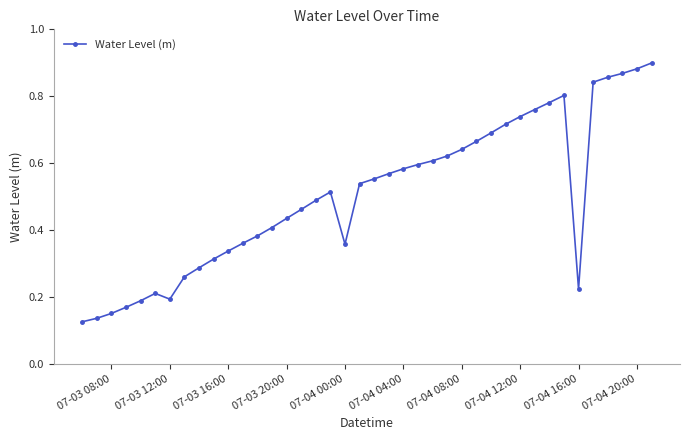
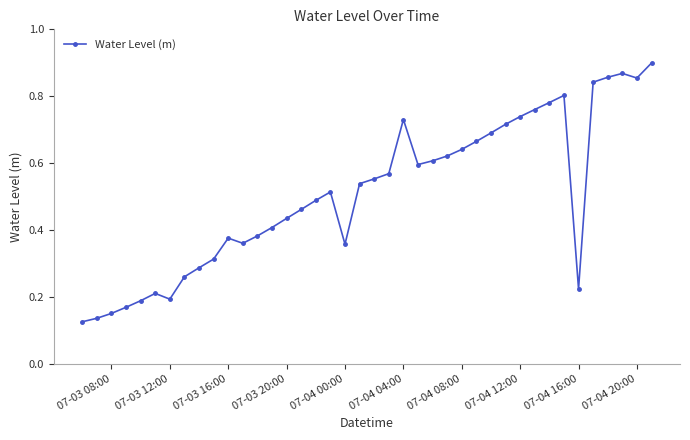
  {
    "07-03 08:00": 0.15,
    "07-03 12:00": 0.19,
-   "07-03 16:00": 0.34,
+   "07-03 16:00": 0.38,
    "07-03 20:00": 0.43,
    "07-04 00:00": 0.36,
-   "07-04 04:00": 0.58,
+   "07-04 04:00": 0.73,
    "07-04 08:00": 0.64,
    "07-04 12:00": 0.74,
    "07-04 16:00": 0.22,
-   "07-04 20:00": 0.88
+   "07-04 20:00": 0.85
  }
